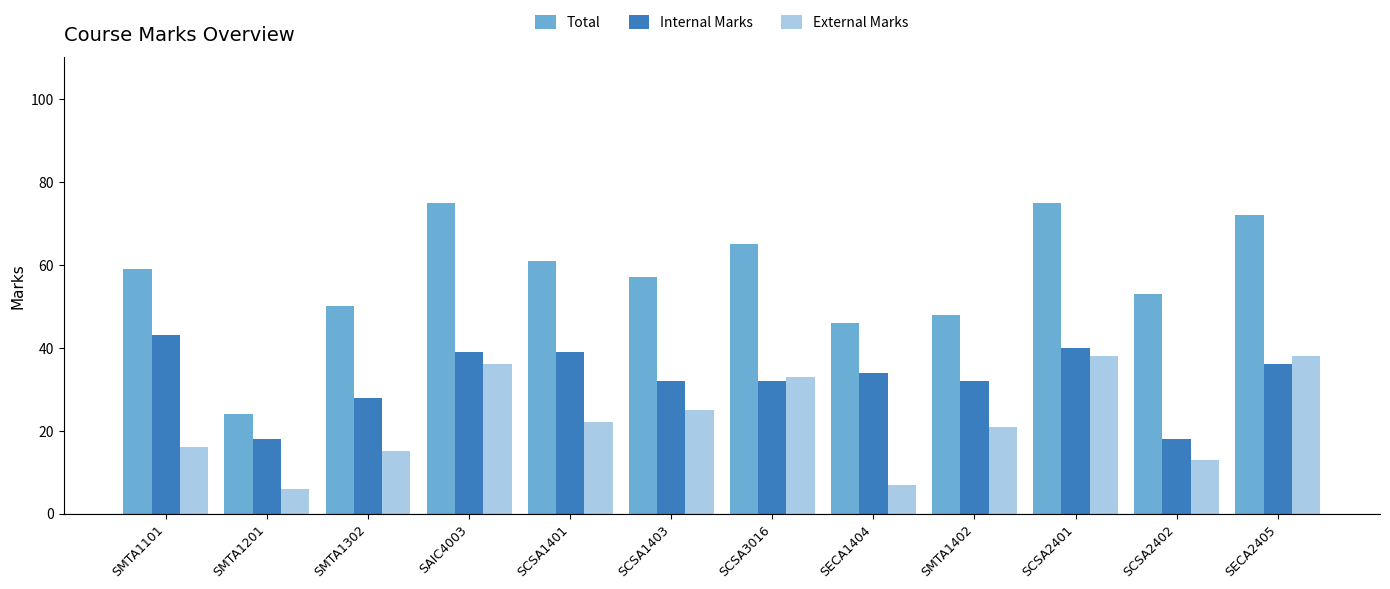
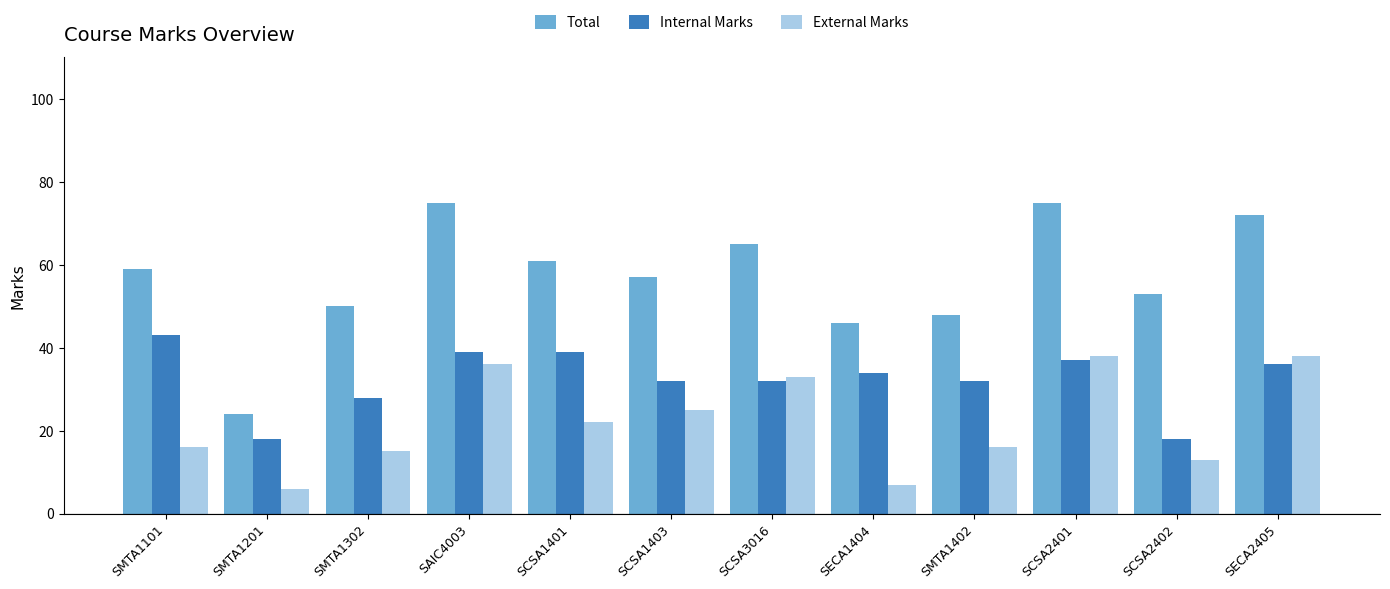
  {
    "Total": {
      "SMTA1101": 59,
      "SMTA1201": 24,
      "SMTA1302": 50,
      "SAIC4003": 75,
      "SCSA1401": 61,
      "SCSA1403": 57,
      "SCSA3016": 65,
      "SECA1404": 46,
      "SMTA1402": 48,
      "SCSA2401": 75,
      "SCSA2402": 53,
      "SECA2405": 72
    },
    "Internal Marks": {
      "SMTA1101": 43,
      "SMTA1201": 18,
      "SMTA1302": 28,
      "SAIC4003": 39,
      "SCSA1401": 39,
      "SCSA1403": 32,
      "SCSA3016": 32,
      "SECA1404": 34,
      "SMTA1402": 32,
-     "SCSA2401": 40,
+     "SCSA2401": 37,
      "SCSA2402": 18,
      "SECA2405": 36
    },
    "External Marks": {
      "SMTA1101": 16,
      "SMTA1201": 6,
      "SMTA1302": 15,
      "SAIC4003": 36,
      "SCSA1401": 22,
      "SCSA1403": 25,
      "SCSA3016": 33,
      "SECA1404": 7,
-     "SMTA1402": 21,
+     "SMTA1402": 16,
      "SCSA2401": 38,
      "SCSA2402": 13,
      "SECA2405": 38
    }
  }
